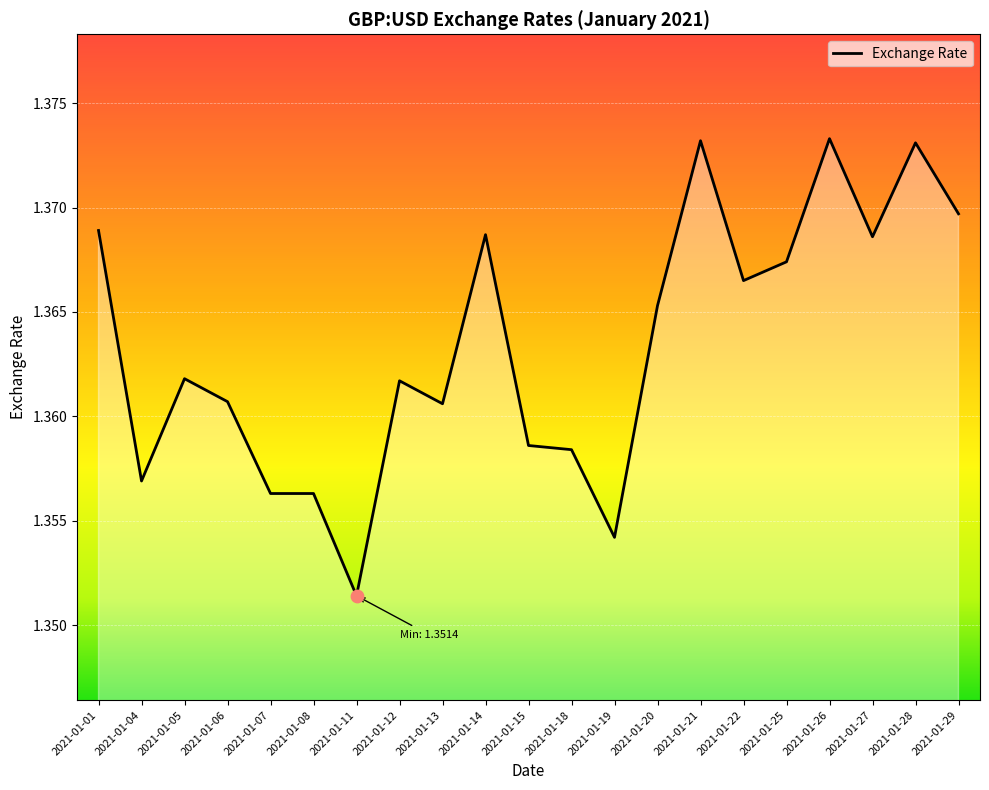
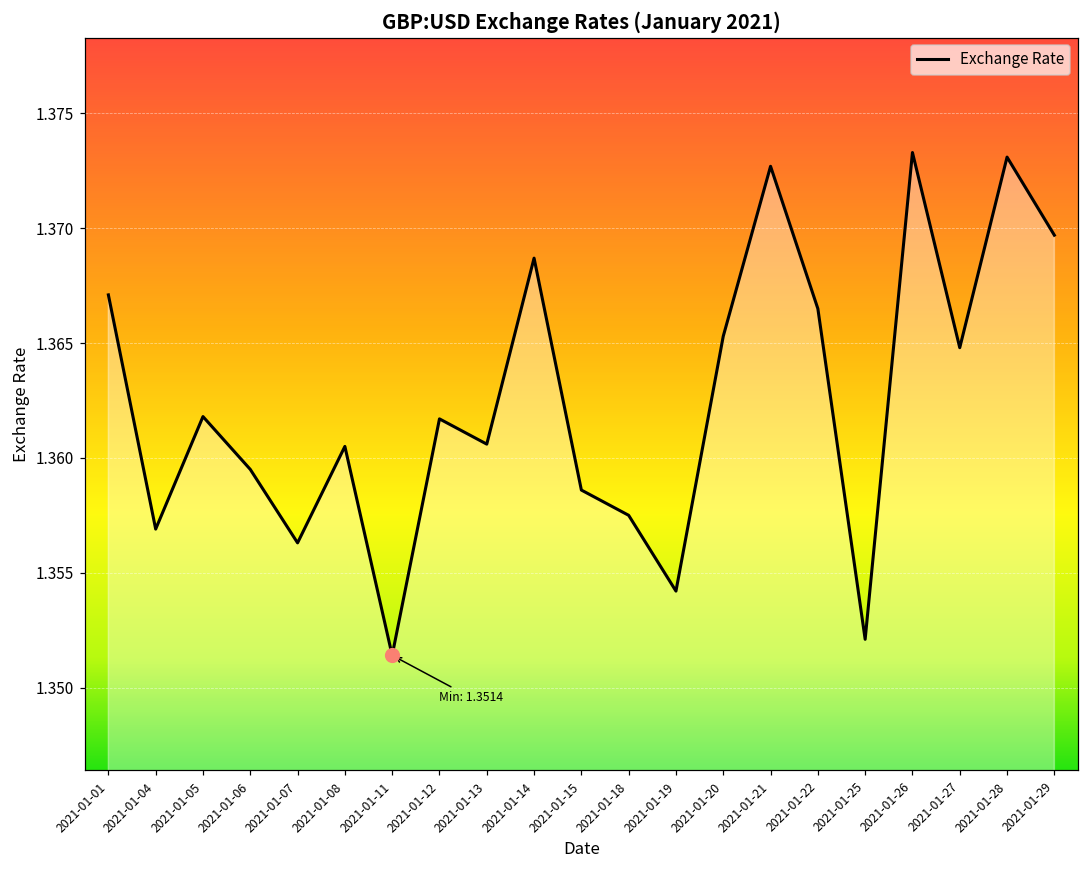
  {
    "Exchange Rate": {
-     "2021-01-01": 1.3689,
+     "2021-01-01": 1.3671,
      "2021-01-04": 1.3569,
      "2021-01-05": 1.3618,
-     "2021-01-06": 1.3607,
+     "2021-01-06": 1.3595,
      "2021-01-07": 1.3563,
-     "2021-01-08": 1.3563,
+     "2021-01-08": 1.3605,
      "2021-01-12": 1.3617,
      "2021-01-13": 1.3606,
      "2021-01-14": 1.3687,
      "2021-01-15": 1.3586,
-     "2021-01-18": 1.3584,
+     "2021-01-18": 1.3575,
      "2021-01-19": 1.3542,
      "2021-01-20": 1.3653,
-     "2021-01-21": 1.3732,
+     "2021-01-21": 1.3727,
      "2021-01-22": 1.3665,
-     "2021-01-25": 1.3674,
+     "2021-01-25": 1.3521,
      "2021-01-26": 1.3733,
-     "2021-01-27": 1.3686,
+     "2021-01-27": 1.3648,
      "2021-01-28": 1.3731,
      "2021-01-29": 1.3697
    }
  }
